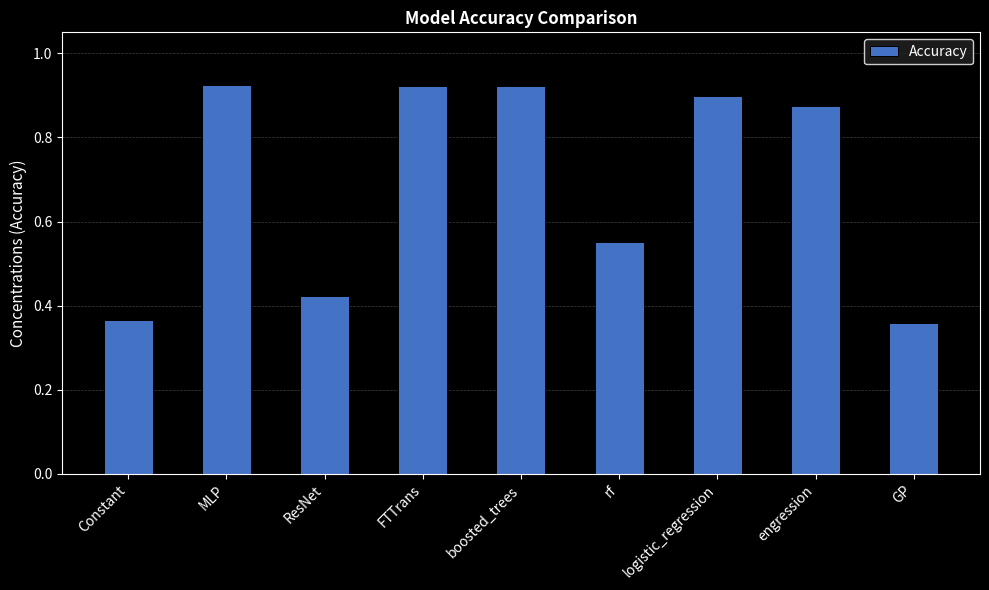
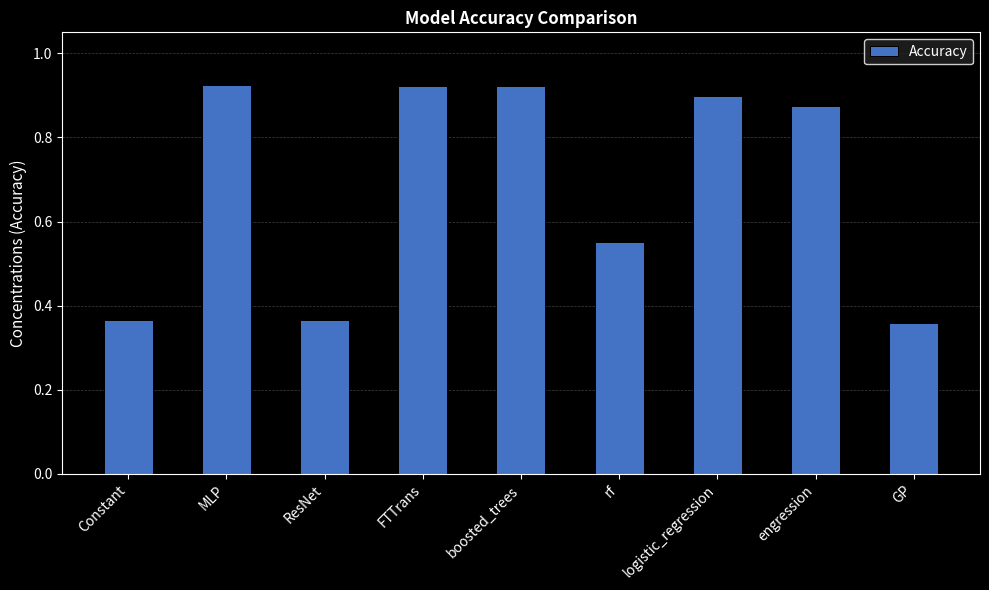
  {
    "Constant": 0.37,
    "MLP": 0.92,
-   "ResNet": 0.42,
+   "ResNet": 0.37,
    "FTTrans": 0.92,
    "boosted_trees": 0.92,
    "rf": 0.55,
    "logistic_regression": 0.90,
    "engression": 0.87,
    "GP": 0.36
  }
